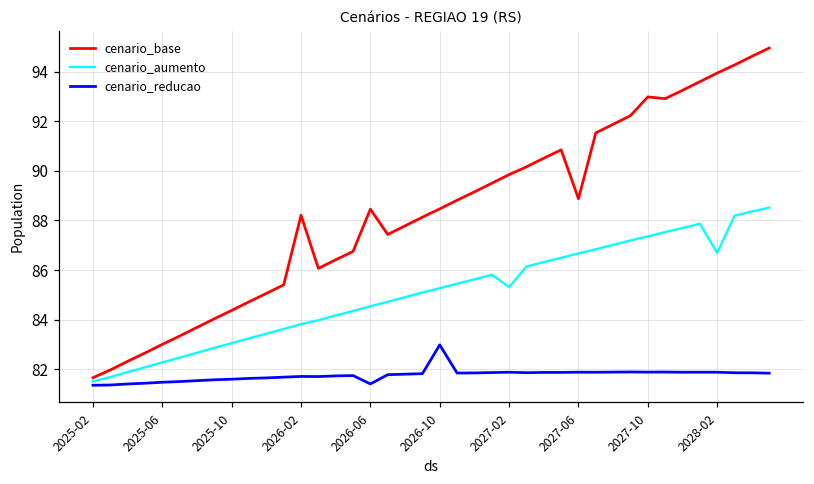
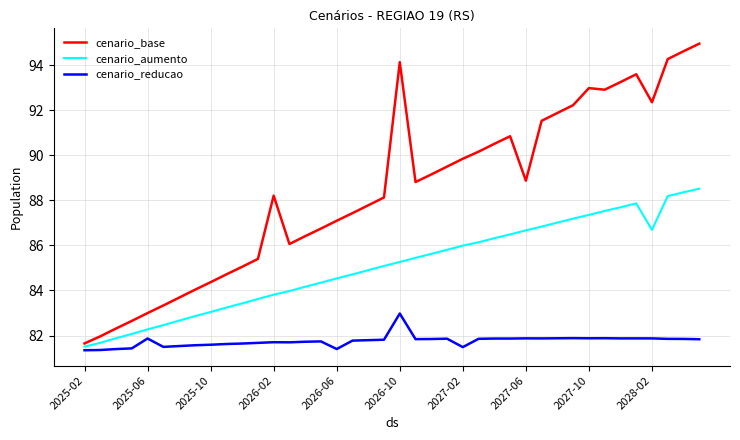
  {
    "cenario_base": {
      "2025-02": 81.6,
      "2025-06": 83.0,
      "2025-10": 84.4,
      "2026-02": 88.2,
-     "2026-06": 88.5,
-     "2026-10": 88.5,
+     "2026-06": 87.1,
+     "2026-10": 94.1,
      "2027-02": 89.9,
      "2027-06": 88.9,
      "2027-10": 93.0,
-     "2028-02": 94.0
+     "2028-02": 92.4
    },
    "cenario_aumento": {
      "2025-02": 81.5,
      "2025-06": 82.3,
      "2025-10": 83.0,
      "2026-02": 83.8,
      "2026-06": 84.5,
      "2026-10": 85.3,
-     "2027-02": 85.3,
+     "2027-02": 86.0,
      "2027-06": 86.7,
      "2027-10": 87.4,
      "2028-02": 86.7
    },
    "cenario_reducao": {
      "2025-02": 81.3,
-     "2025-06": 81.5,
+     "2025-06": 81.9,
      "2025-10": 81.6,
      "2026-02": 81.7,
      "2026-06": 81.4,
      "2026-10": 83.0,
-     "2027-02": 81.9,
+     "2027-02": 81.5,
      "2027-06": 81.9,
      "2027-10": 81.9,
      "2028-02": 81.9
    }
  }
